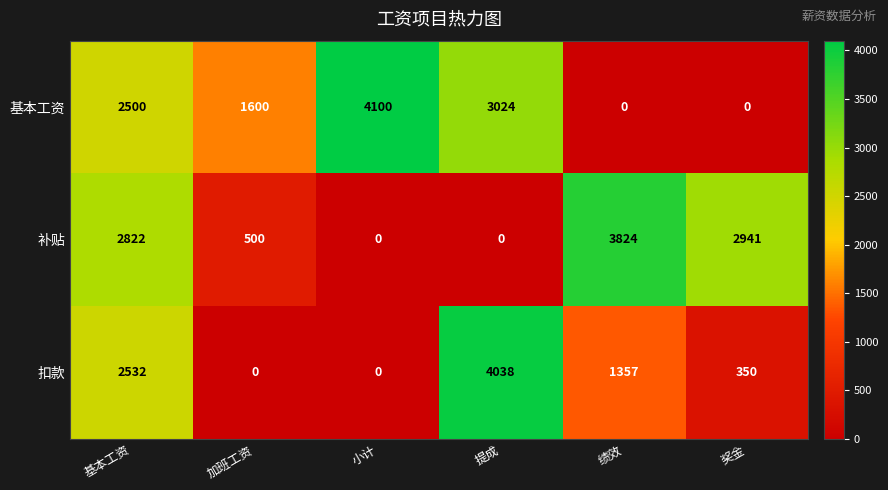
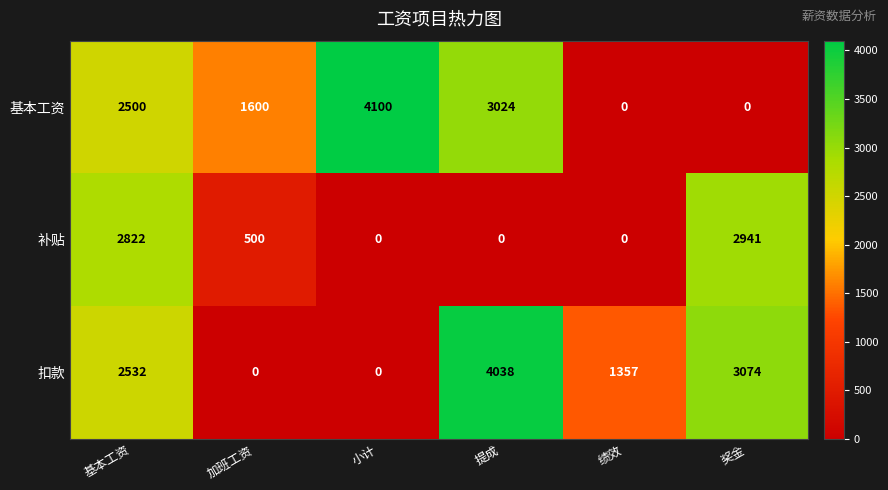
  {
    "基本工资": {
      "基本工资": 2500,
      "加班工资": 1600,
      "小计": 4100,
      "提成": 3024,
      "绩效": 0,
      "奖金": 0
    },
    "补贴": {
      "基本工资": 2822,
      "加班工资": 500,
      "小计": 0,
      "提成": 0,
-     "绩效": 3824,
+     "绩效": 0,
      "奖金": 2941
    },
    "扣款": {
      "基本工资": 2532,
      "加班工资": 0,
      "小计": 0,
      "提成": 4038,
      "绩效": 1357,
-     "奖金": 350
+     "奖金": 3074
    }
  }
